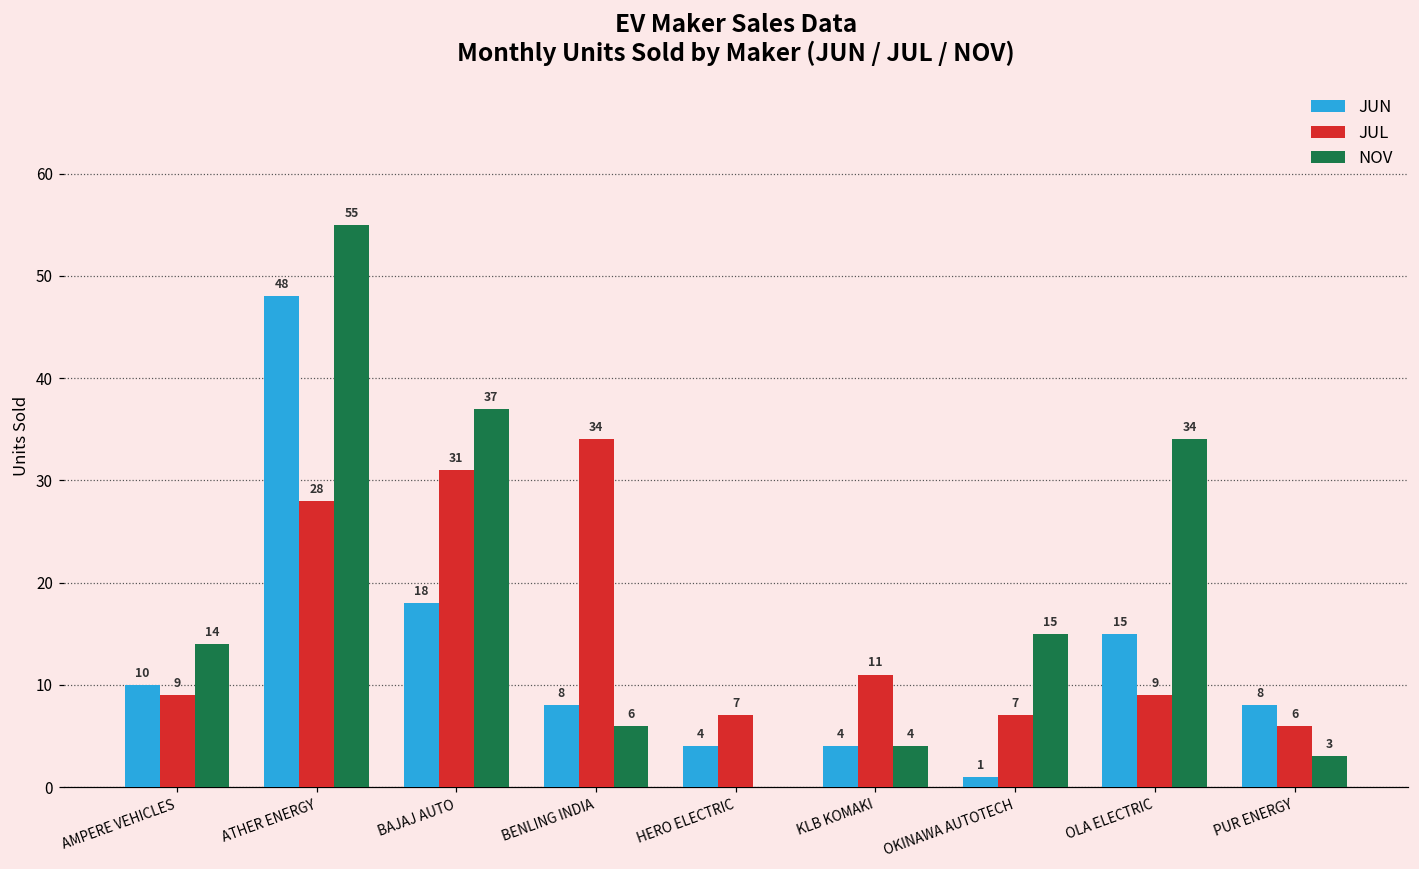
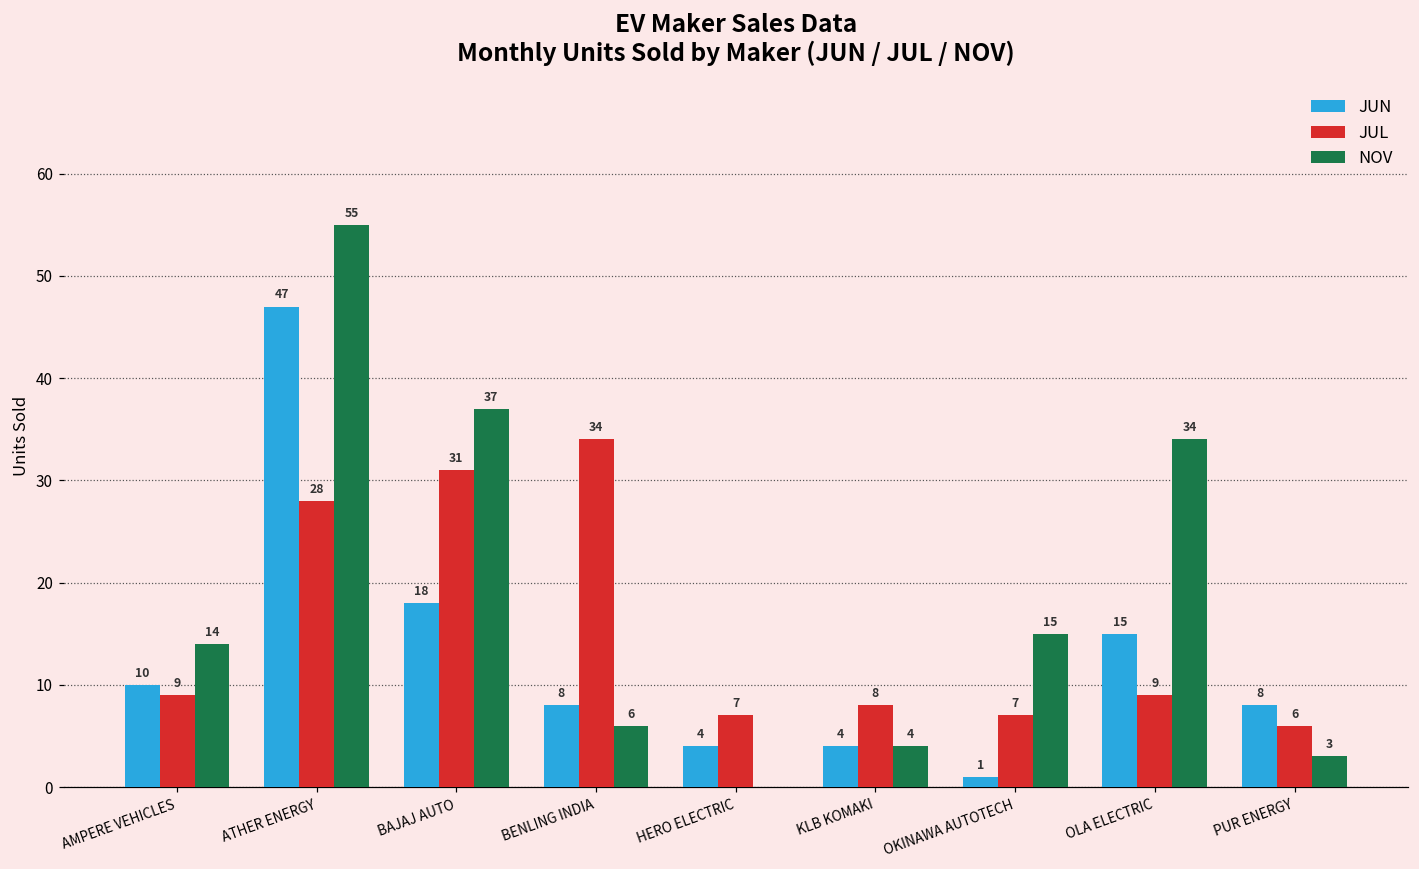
  {
    "JUN": {
      "AMPERE VEHICLES": 10,
-     "ATHER ENERGY": 48,
+     "ATHER ENERGY": 47,
      "BAJAJ AUTO": 18,
      "BENLING INDIA": 8,
      "HERO ELECTRIC": 4,
      "KLB KOMAKI": 4,
      "OKINAWA AUTOTECH": 1,
      "OLA ELECTRIC": 15,
      "PUR ENERGY": 8
    },
    "JUL": {
      "AMPERE VEHICLES": 9,
      "ATHER ENERGY": 28,
      "BAJAJ AUTO": 31,
      "BENLING INDIA": 34,
      "HERO ELECTRIC": 7,
-     "KLB KOMAKI": 11,
+     "KLB KOMAKI": 8,
      "OKINAWA AUTOTECH": 7,
      "OLA ELECTRIC": 9,
      "PUR ENERGY": 6
    },
    "NOV": {
      "AMPERE VEHICLES": 14,
      "ATHER ENERGY": 55,
      "BAJAJ AUTO": 37,
      "BENLING INDIA": 6,
      "KLB KOMAKI": 4,
      "OKINAWA AUTOTECH": 15,
      "OLA ELECTRIC": 34,
      "PUR ENERGY": 3
    }
  }
